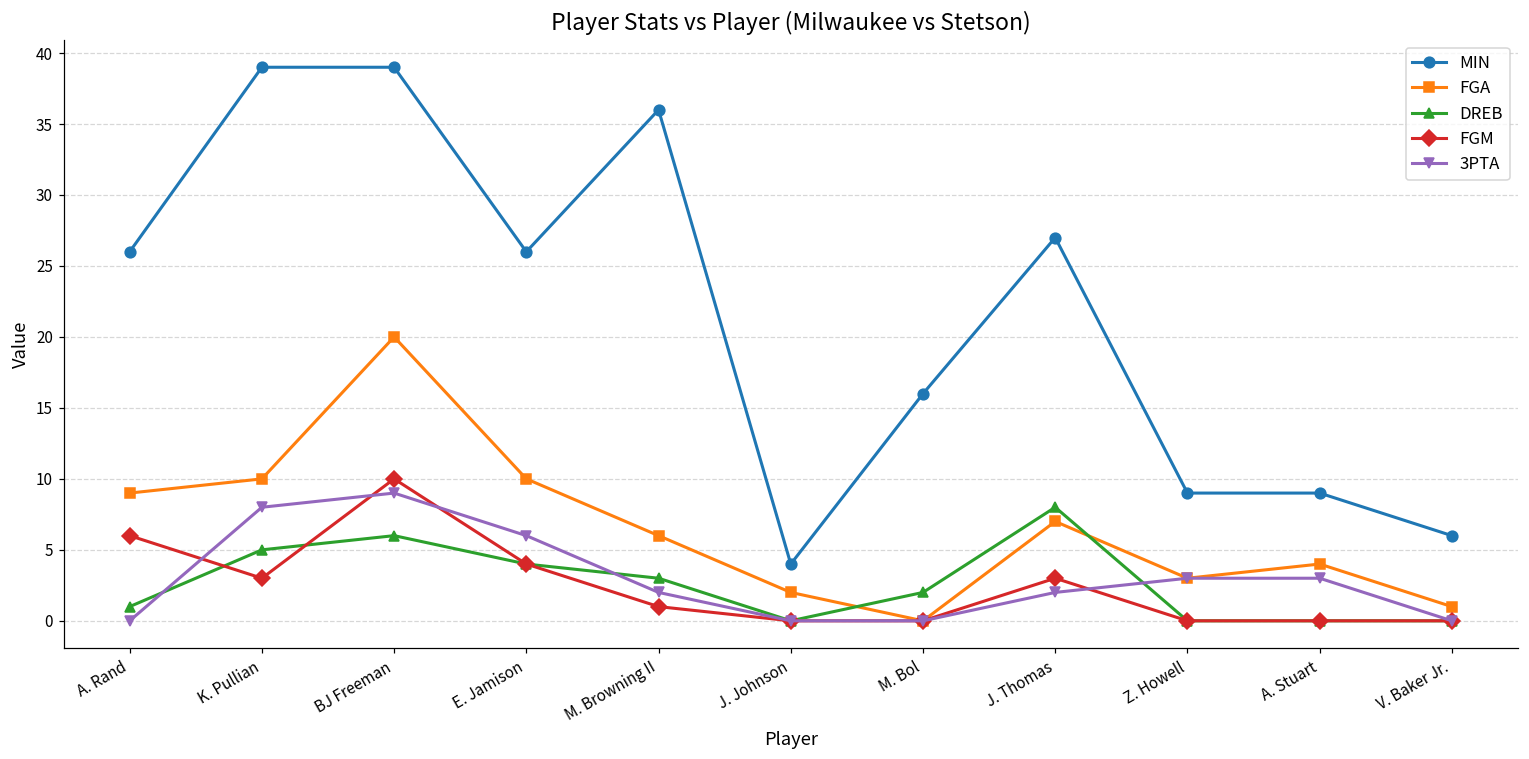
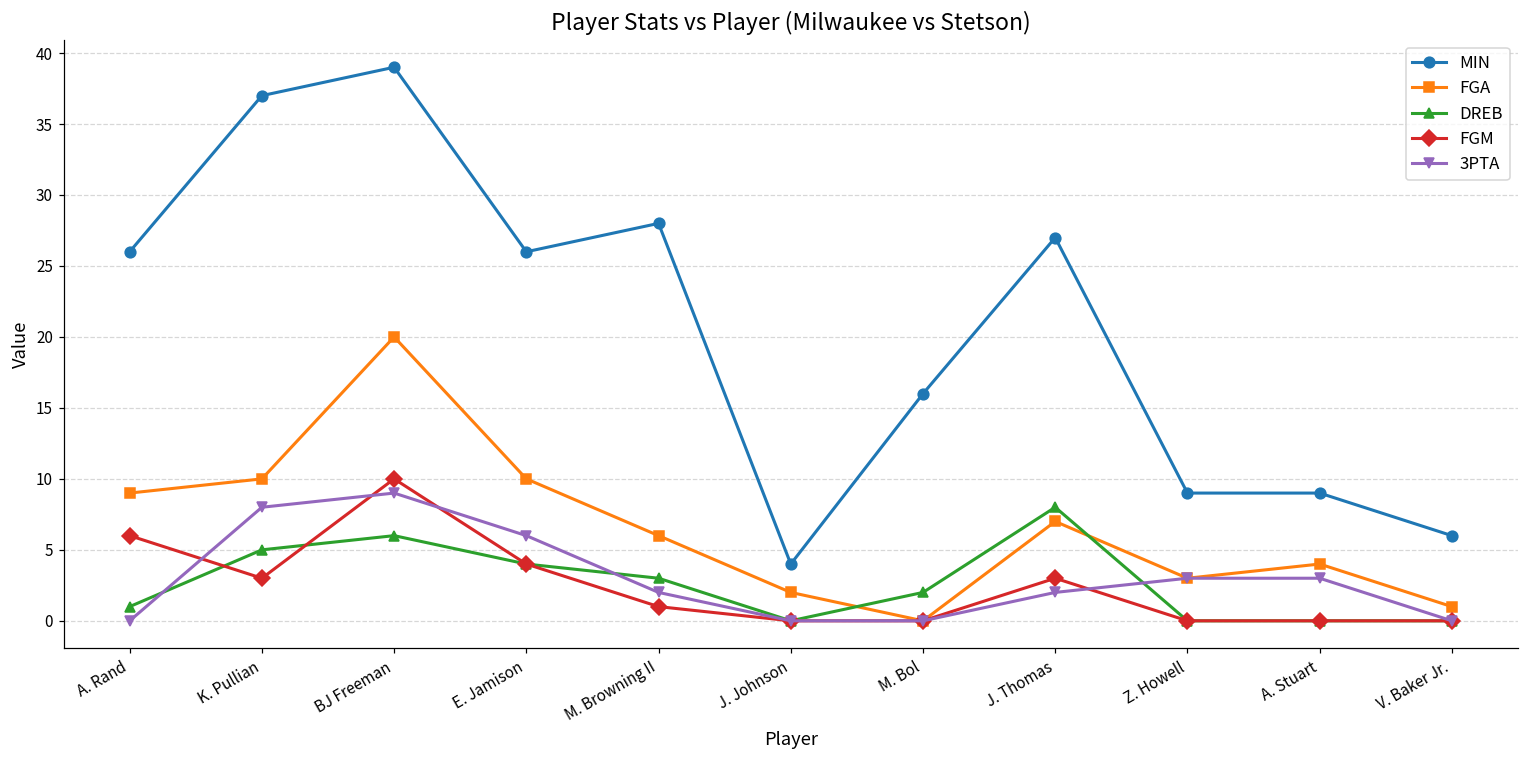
  {
    "MIN": {
      "A. Rand": 26,
-     "K. Pullian": 39,
+     "K. Pullian": 37,
      "BJ Freeman": 39,
      "E. Jamison": 26,
-     "M. Browning II": 36,
+     "M. Browning II": 28,
      "J. Johnson": 4,
      "M. Bol": 16,
      "J. Thomas": 27,
      "Z. Howell": 9,
      "A. Stuart": 9,
      "V. Baker Jr.": 6
    },
    "FGA": {
      "A. Rand": 9,
      "K. Pullian": 10,
      "BJ Freeman": 20,
      "E. Jamison": 10,
      "M. Browning II": 6,
      "J. Johnson": 2,
      "J. Thomas": 7,
      "A. Stuart": 4,
      "V. Baker Jr.": 1
    },
    "DREB": {
      "A. Rand": 1,
      "K. Pullian": 5,
      "BJ Freeman": 6,
      "M. Browning II": 3,
      "M. Bol": 2,
      "J. Thomas": 8
    },
    "FGM": {
      "A. Rand": 6,
      "K. Pullian": 3,
      "BJ Freeman": 10,
      "M. Browning II": 1,
      "J. Thomas": 3
    },
    "3PTA": {
      "A. Rand": 0,
      "K. Pullian": 8,
      "BJ Freeman": 9,
      "E. Jamison": 6,
      "M. Browning II": 2,
      "J. Thomas": 2,
      "A. Stuart": 3
    }
  }
